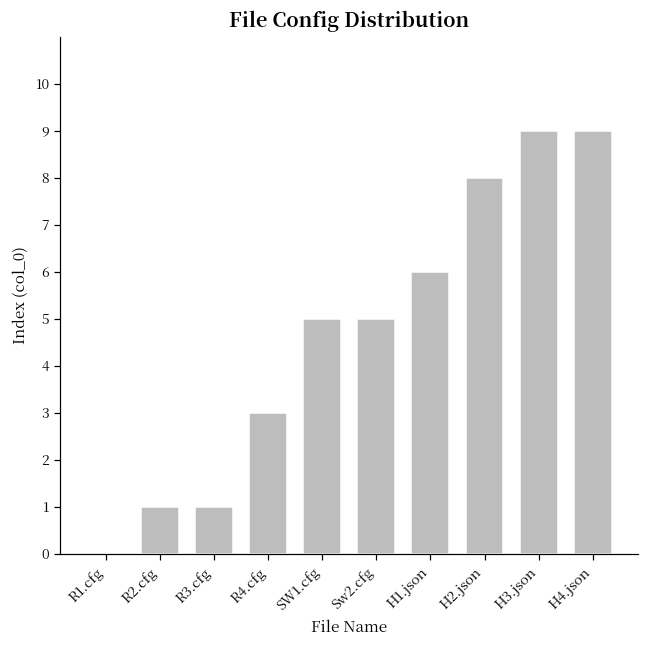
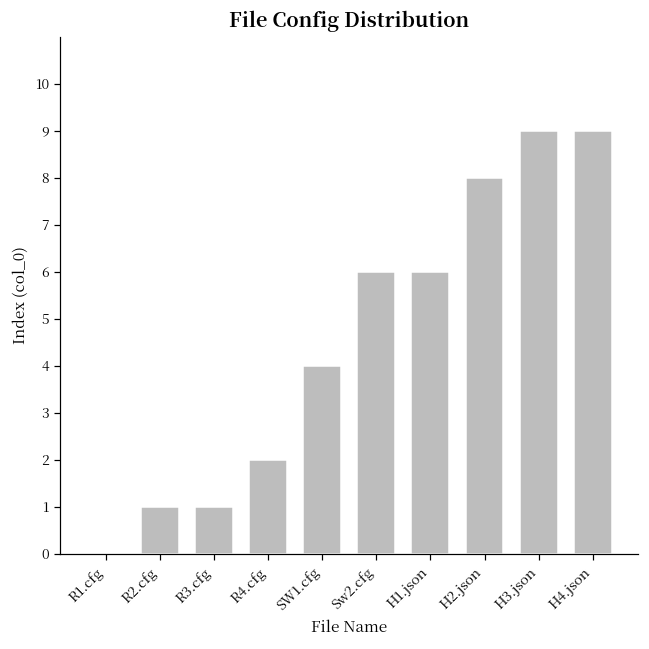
  {
    "R1.cfg": 0,
    "R2.cfg": 1,
    "R3.cfg": 1,
-   "R4.cfg": 3,
-   "SW1.cfg": 5,
-   "Sw2.cfg": 5,
+   "R4.cfg": 2,
+   "SW1.cfg": 4,
+   "Sw2.cfg": 6,
    "H1.json": 6,
    "H2.json": 8,
    "H3.json": 9,
    "H4.json": 9
  }
